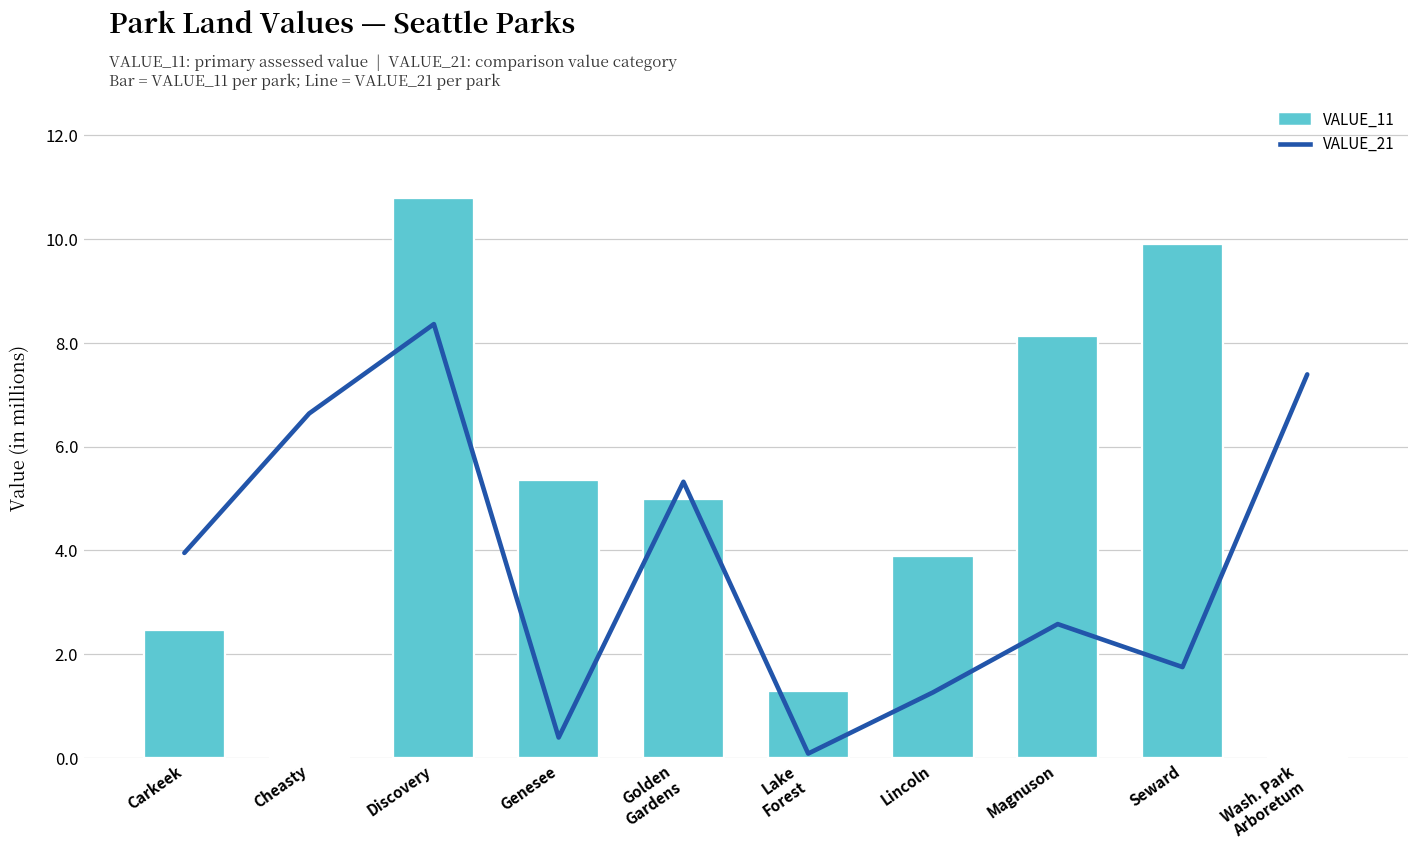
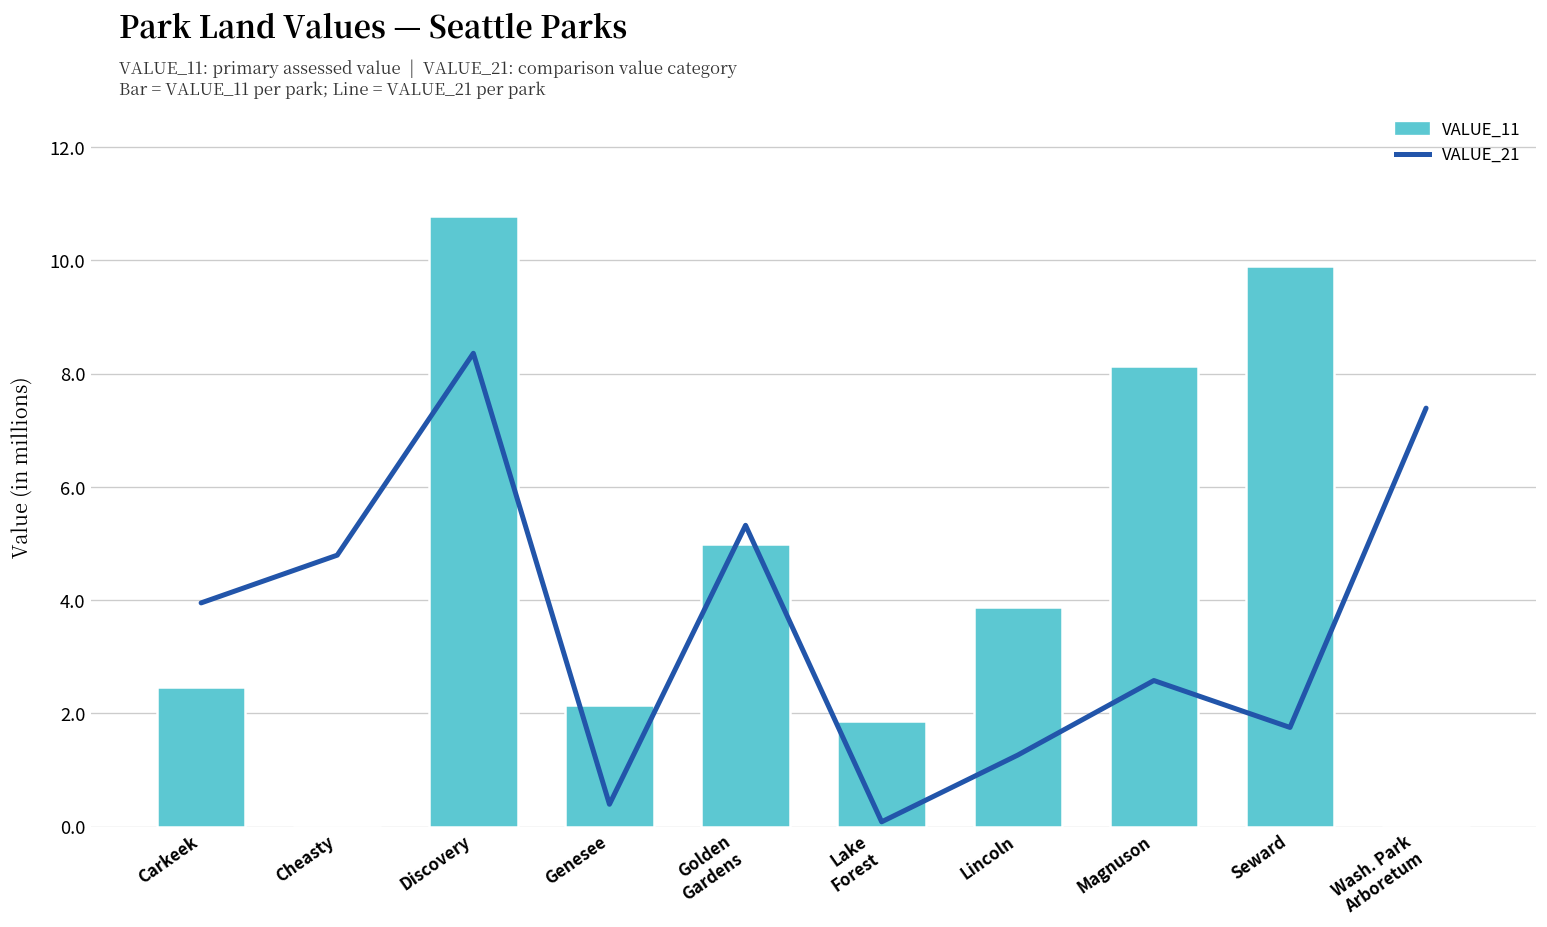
  {
    "VALUE_21": {
      "Carkeek": 4.0,
-     "Cheasty": 6.6,
+     "Cheasty": 4.8,
      "Discovery": 8.4,
      "Genesee": 0.4,
      "Golden Gardens": 5.3,
      "Lake Forest": 0.1,
      "Lincoln": 1.3,
      "Magnuson": 2.6,
      "Seward": 1.8,
      "Wash. Park Arboretum": 7.4
    },
    "VALUE_11": {
      "Carkeek": 2.5,
      "Cheasty": 0.0,
      "Discovery": 10.8,
-     "Genesee": 5.4,
+     "Genesee": 2.2,
      "Golden Gardens": 5.0,
-     "Lake Forest": 1.3,
+     "Lake Forest": 1.9,
      "Lincoln": 3.9,
      "Magnuson": 8.1,
      "Seward": 9.9,
      "Wash. Park Arboretum": 0.0
    }
  }
